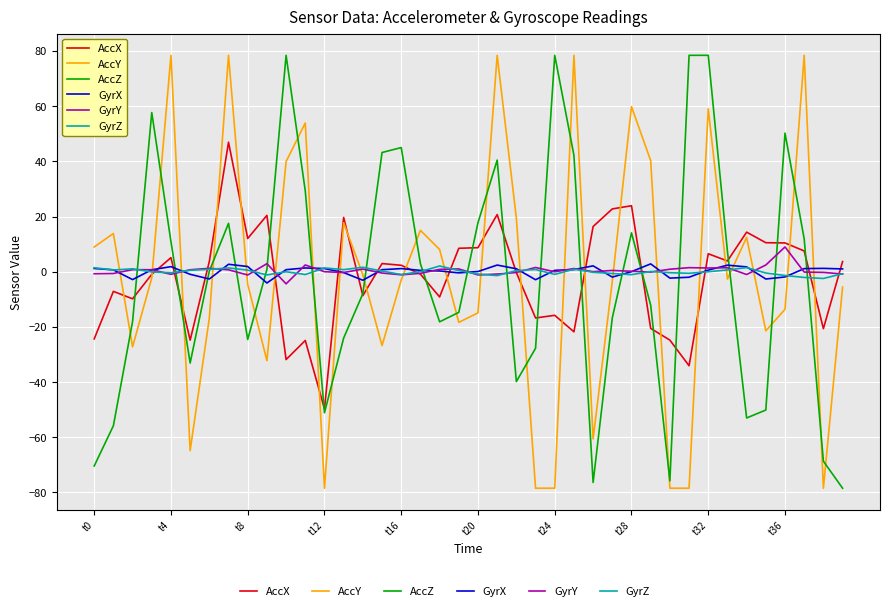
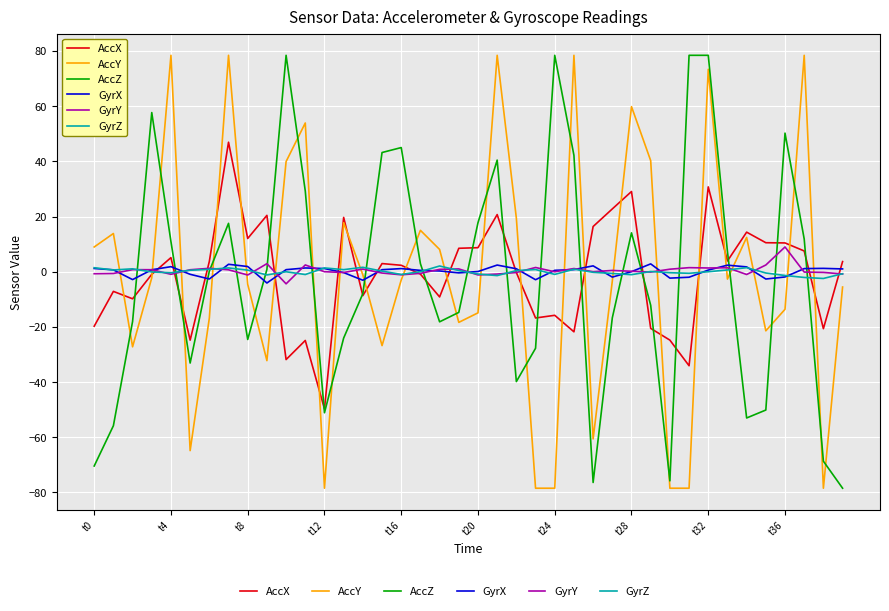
  {
    "AccX": {
-     "t0": -24,
+     "t0": -20,
      "t4": 5,
      "t8": 12,
      "t12": -50,
      "t16": 2,
      "t20": 9,
      "t24": -16,
-     "t28": 24,
-     "t32": 7,
+     "t28": 29,
+     "t32": 31,
      "t36": 10
    },
    "AccY": {
      "t0": 9,
      "t4": 78,
      "t8": -5,
      "t12": -78,
      "t16": -3,
      "t20": -15,
      "t24": -78,
      "t28": 60,
-     "t32": 59,
+     "t32": 73,
      "t36": -14
    },
    "AccZ": {
      "t0": -70,
      "t4": 11,
      "t8": -25,
      "t12": -51,
      "t16": 45,
      "t20": 18,
      "t24": 78,
      "t28": 14,
      "t32": 78,
      "t36": 50
    },
    "GyrX": {
      "t4": 2,
      "t8": 2,
      "t16": 1
    },
    "GyrY": {
      "t0": -1,
      "t8": -1,
      "t12": 0,
      "t36": 9
    },
    "GyrZ": {
      "t8": 1,
      "t24": -1,
      "t28": -1
    }
  }
